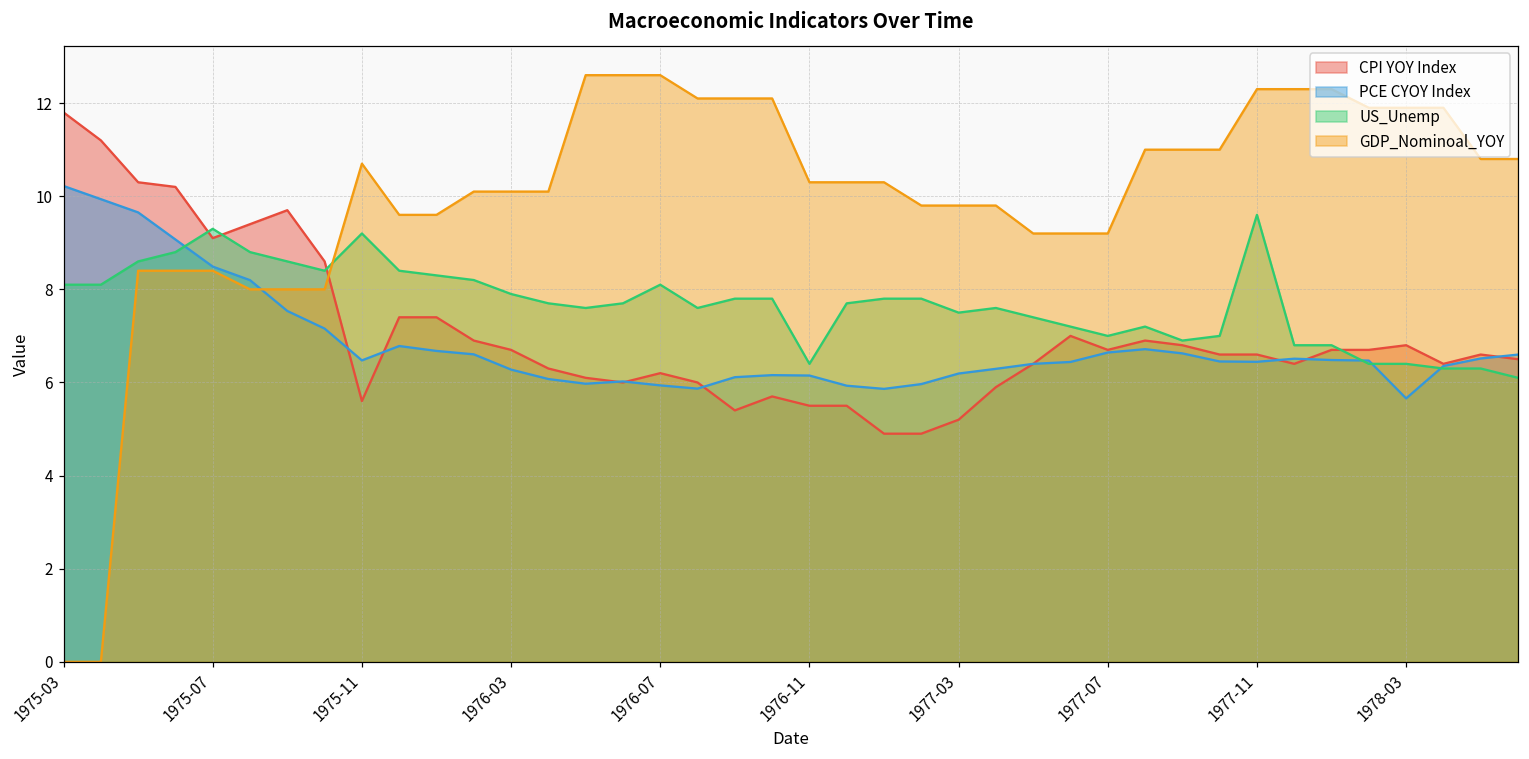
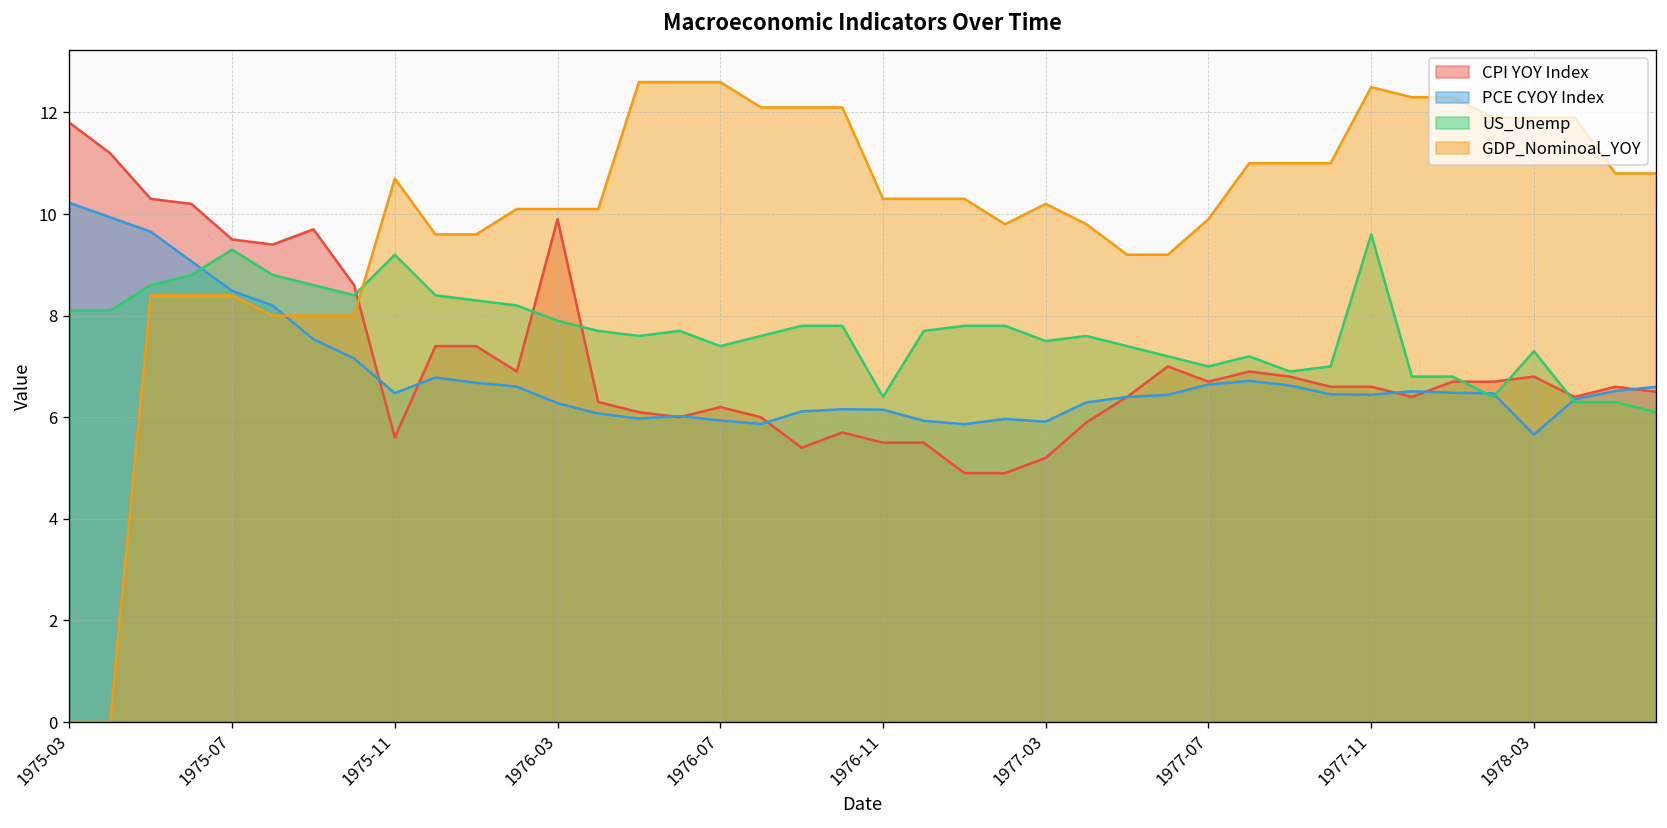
  {
    "CPI YOY Index": {
      "1975-03": 11.8,
-     "1975-07": 9.1,
+     "1975-07": 9.5,
      "1975-11": 5.6,
-     "1976-03": 6.7,
+     "1976-03": 9.9,
      "1976-07": 6.2,
      "1976-11": 5.5,
      "1977-03": 5.2,
      "1977-11": 6.6,
      "1978-03": 6.8
    },
    "PCE CYOY Index": {
      "1975-03": 10.2,
      "1975-07": 8.5,
      "1975-11": 6.5,
      "1976-03": 6.3,
      "1976-07": 5.9,
      "1976-11": 6.1,
-     "1977-03": 6.2,
+     "1977-03": 5.9,
      "1977-11": 6.4,
      "1978-03": 5.7
    },
    "US_Unemp": {
      "1975-03": 8.1,
      "1975-07": 9.3,
      "1975-11": 9.2,
      "1976-03": 7.9,
-     "1976-07": 8.1,
+     "1976-07": 7.4,
      "1976-11": 6.4,
      "1977-03": 7.5,
      "1977-07": 7.0,
      "1977-11": 9.6,
-     "1978-03": 6.4
+     "1978-03": 7.3
    },
    "GDP_Nominoal_YOY": {
      "1975-03": 0.0,
      "1975-07": 8.4,
      "1975-11": 10.7,
      "1976-03": 10.1,
      "1976-07": 12.6,
      "1976-11": 10.3,
-     "1977-03": 9.8,
-     "1977-07": 9.2,
-     "1977-11": 12.3
+     "1977-03": 10.2,
+     "1977-07": 9.9,
+     "1977-11": 12.5
    }
  }
